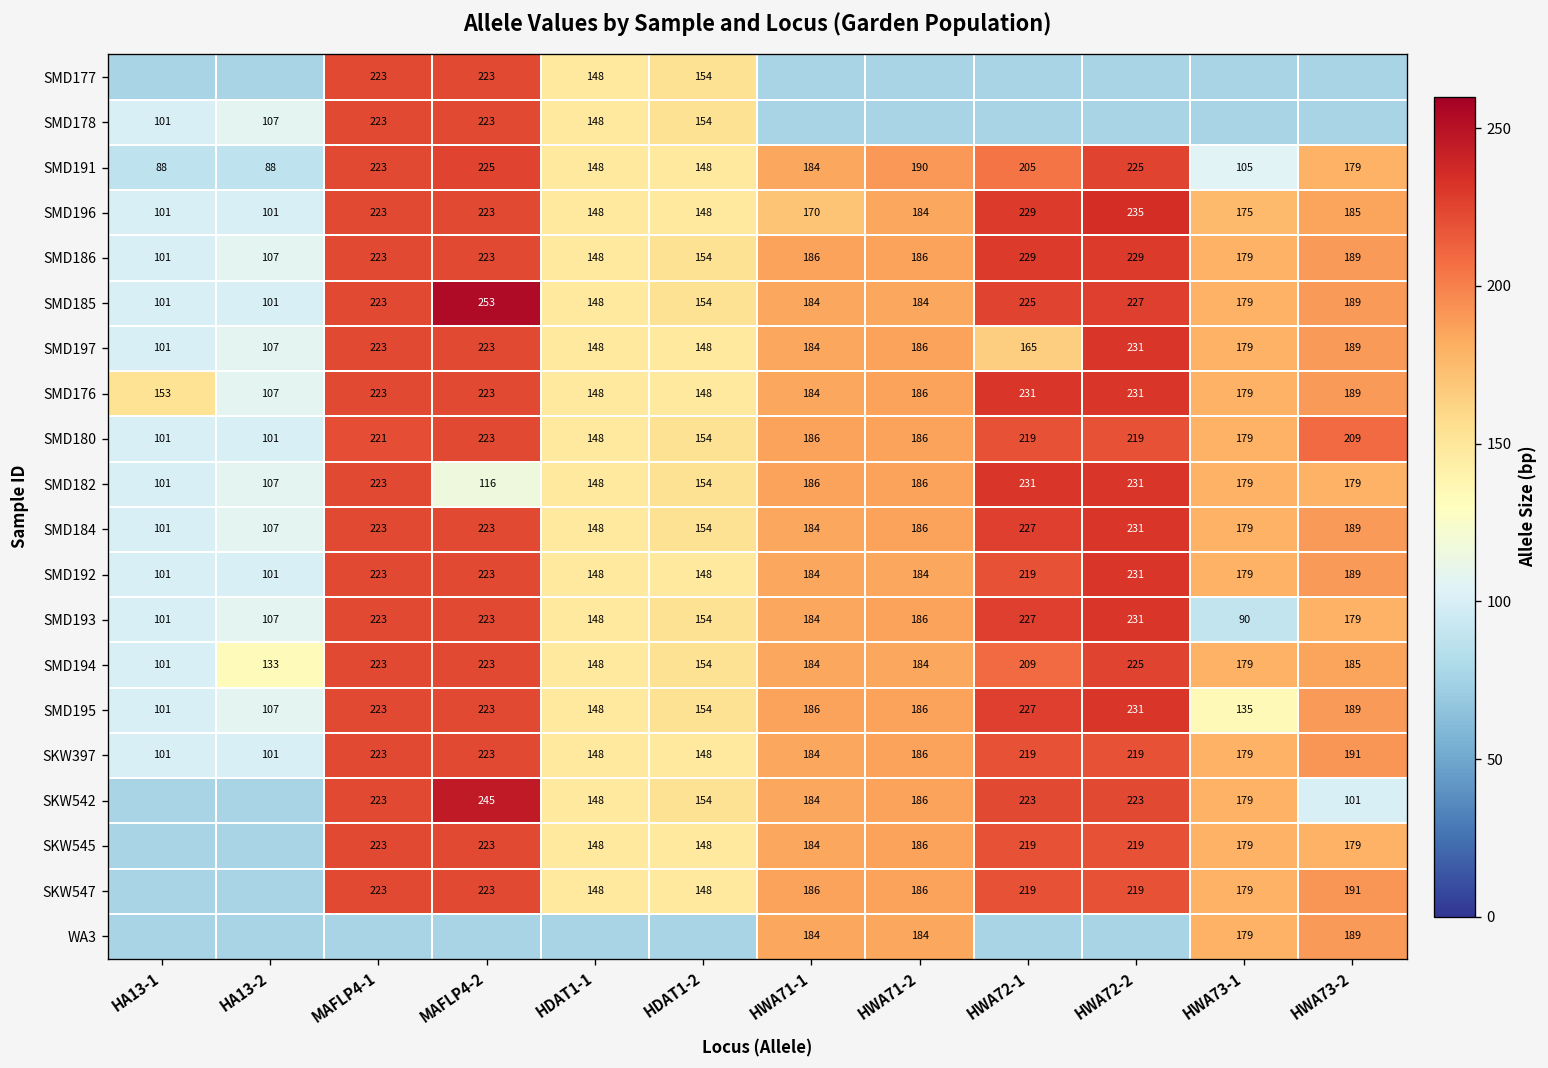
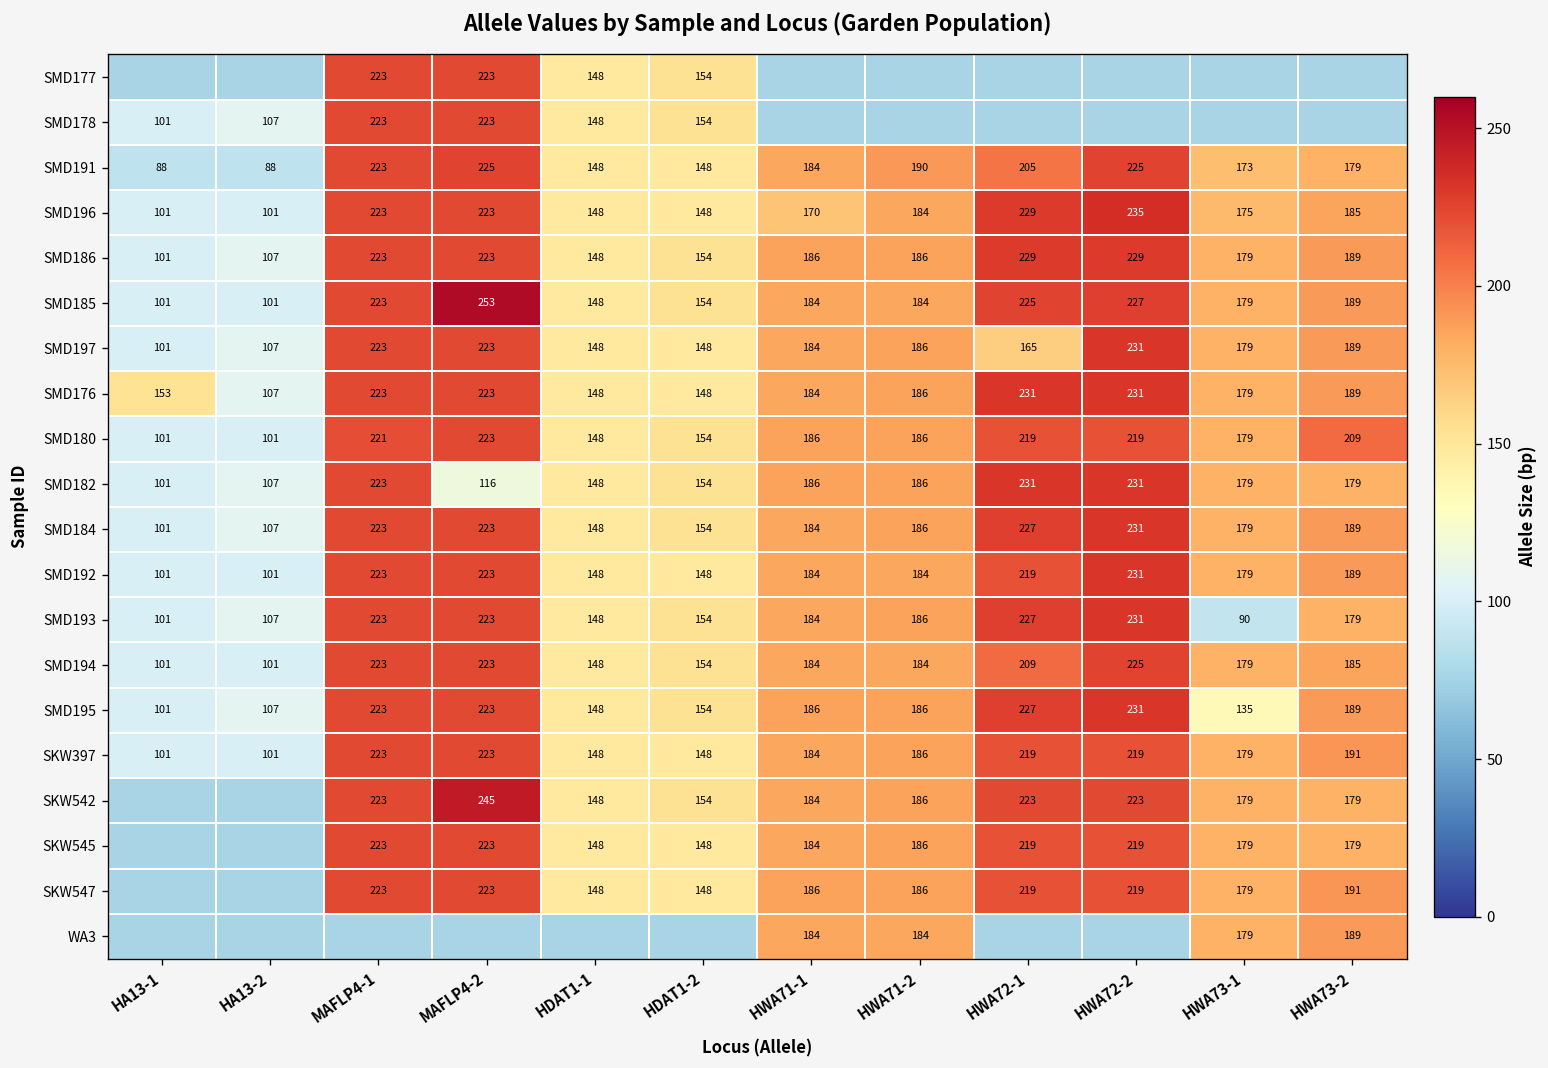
  {
    "SMD191": {
      "HA13-1": 88,
      "HA13-2": 88,
      "MAFLP4-1": 223,
      "MAFLP4-2": 225,
      "HDAT1-1": 148,
      "HDAT1-2": 148,
      "HWA71-1": 184,
      "HWA71-2": 190,
      "HWA72-1": 205,
      "HWA72-2": 225,
-     "HWA73-1": 105,
+     "HWA73-1": 173,
      "HWA73-2": 179
    },
    "SMD194": {
      "HA13-1": 101,
-     "HA13-2": 133,
+     "HA13-2": 101,
      "MAFLP4-1": 223,
      "MAFLP4-2": 223,
      "HDAT1-1": 148,
      "HDAT1-2": 154,
      "HWA71-1": 184,
      "HWA71-2": 184,
      "HWA72-1": 209,
      "HWA72-2": 225,
      "HWA73-1": 179,
      "HWA73-2": 185
    },
    "SKW542": {
      "MAFLP4-1": 223,
      "MAFLP4-2": 245,
      "HDAT1-1": 148,
      "HDAT1-2": 154,
      "HWA71-1": 184,
      "HWA71-2": 186,
      "HWA72-1": 223,
      "HWA72-2": 223,
      "HWA73-1": 179,
-     "HWA73-2": 101
+     "HWA73-2": 179
    }
  }
